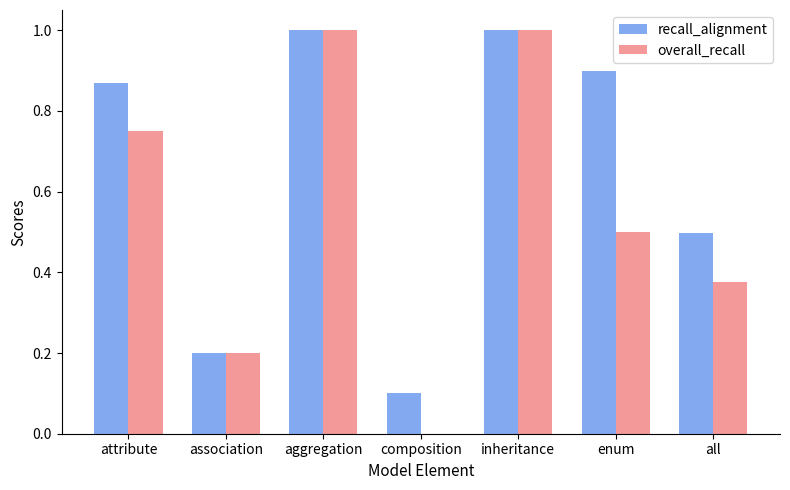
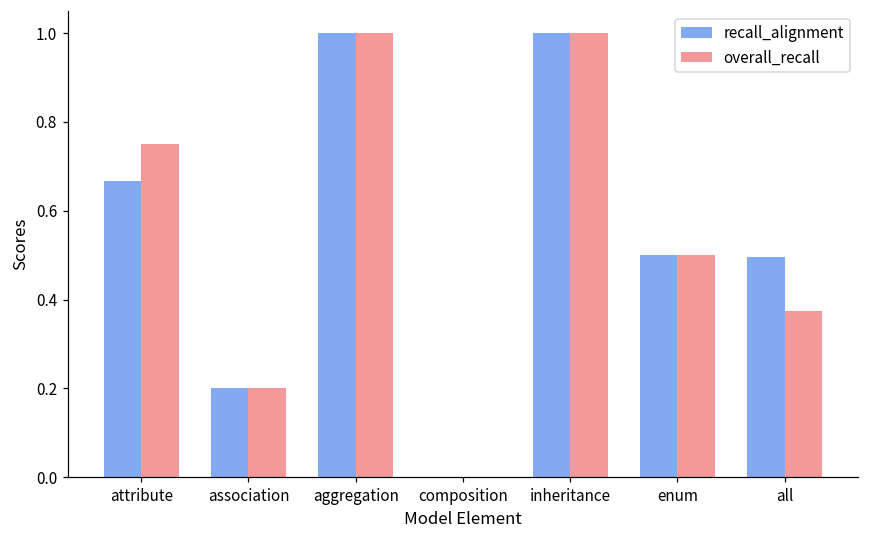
  {
    "recall_alignment": {
-     "attribute": 0.87,
+     "attribute": 0.67,
      "association": 0.20,
      "aggregation": 1.00,
-     "composition": 0.1,
+     "composition": 0.0,
      "inheritance": 1.00,
-     "enum": 0.9,
+     "enum": 0.5,
      "all": 0.50
    },
    "overall_recall": {
      "attribute": 0.75,
      "association": 0.20,
      "aggregation": 1.00,
      "composition": 0.00,
      "inheritance": 1.00,
      "enum": 0.50,
      "all": 0.38
    }
  }
